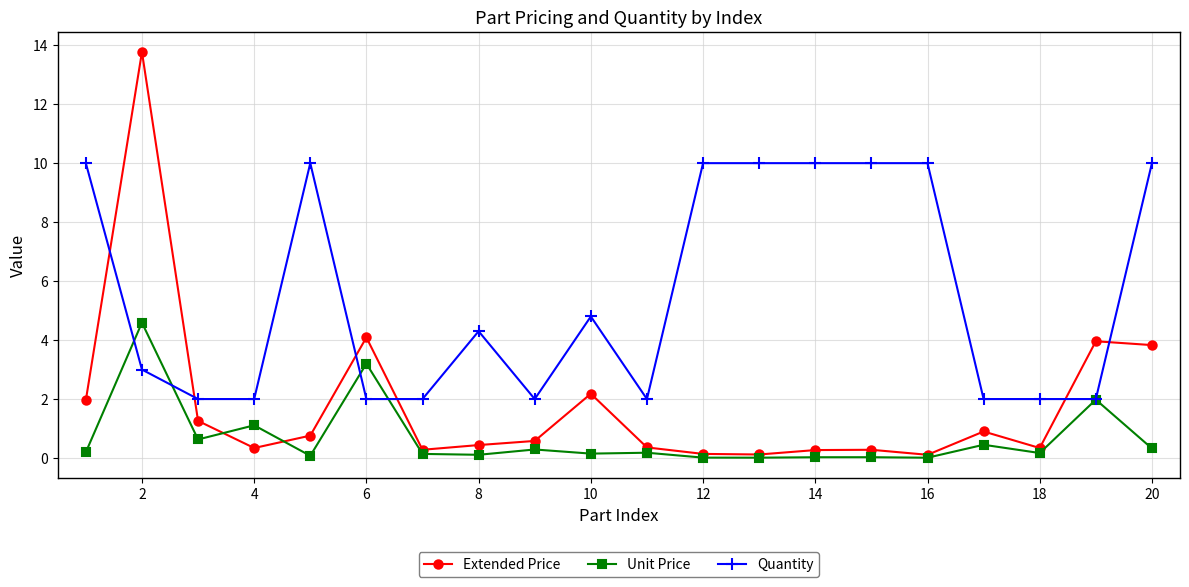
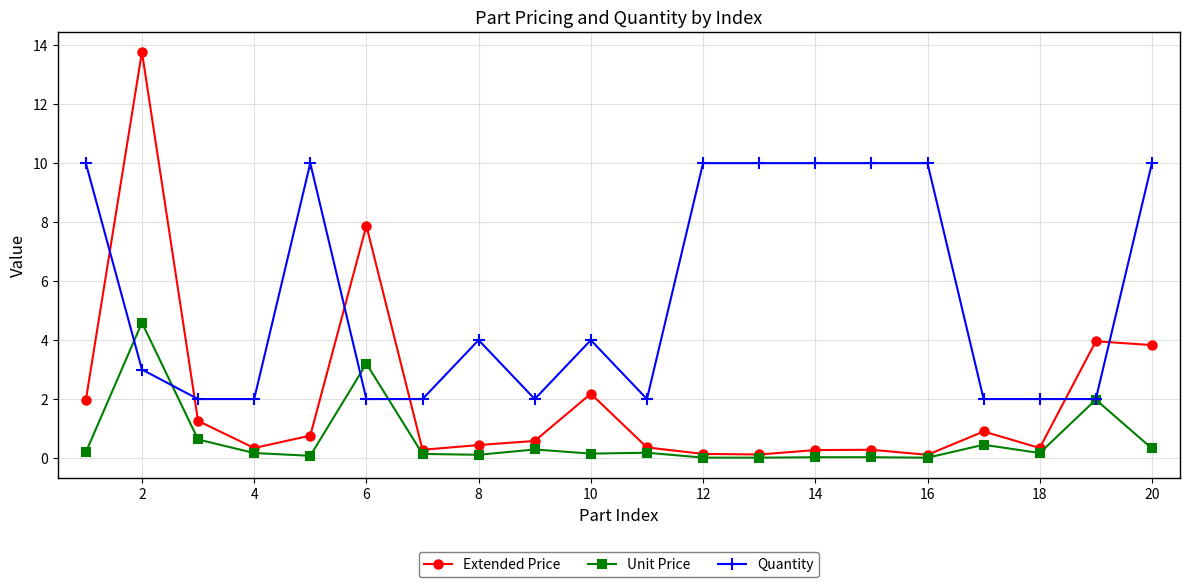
  {
    "Extended Price": {
      "2": 13.8,
      "4": 0.3,
-     "6": 4.1,
+     "6": 7.9,
      "8": 0.4,
      "10": 2.2,
      "12": 0.1,
      "14": 0.3,
      "16": 0.1,
      "18": 0.3,
      "20": 3.8
    },
    "Unit Price": {
      "2": 4.6,
-     "4": 1.1,
+     "4": 0.2,
      "6": 3.2,
      "8": 0.1,
      "10": 0.2,
      "12": 0.0,
      "14": 0.0,
      "16": 0.0,
      "18": 0.2,
      "20": 0.3
    },
    "Quantity": {
      "2": 3.0,
      "4": 2.0,
      "6": 2.0,
-     "8": 4.3,
-     "10": 4.8,
+     "8": 4.0,
+     "10": 4.0,
      "12": 10.0,
      "14": 10.0,
      "16": 10.0,
      "18": 2.0,
      "20": 10.0
    }
  }
